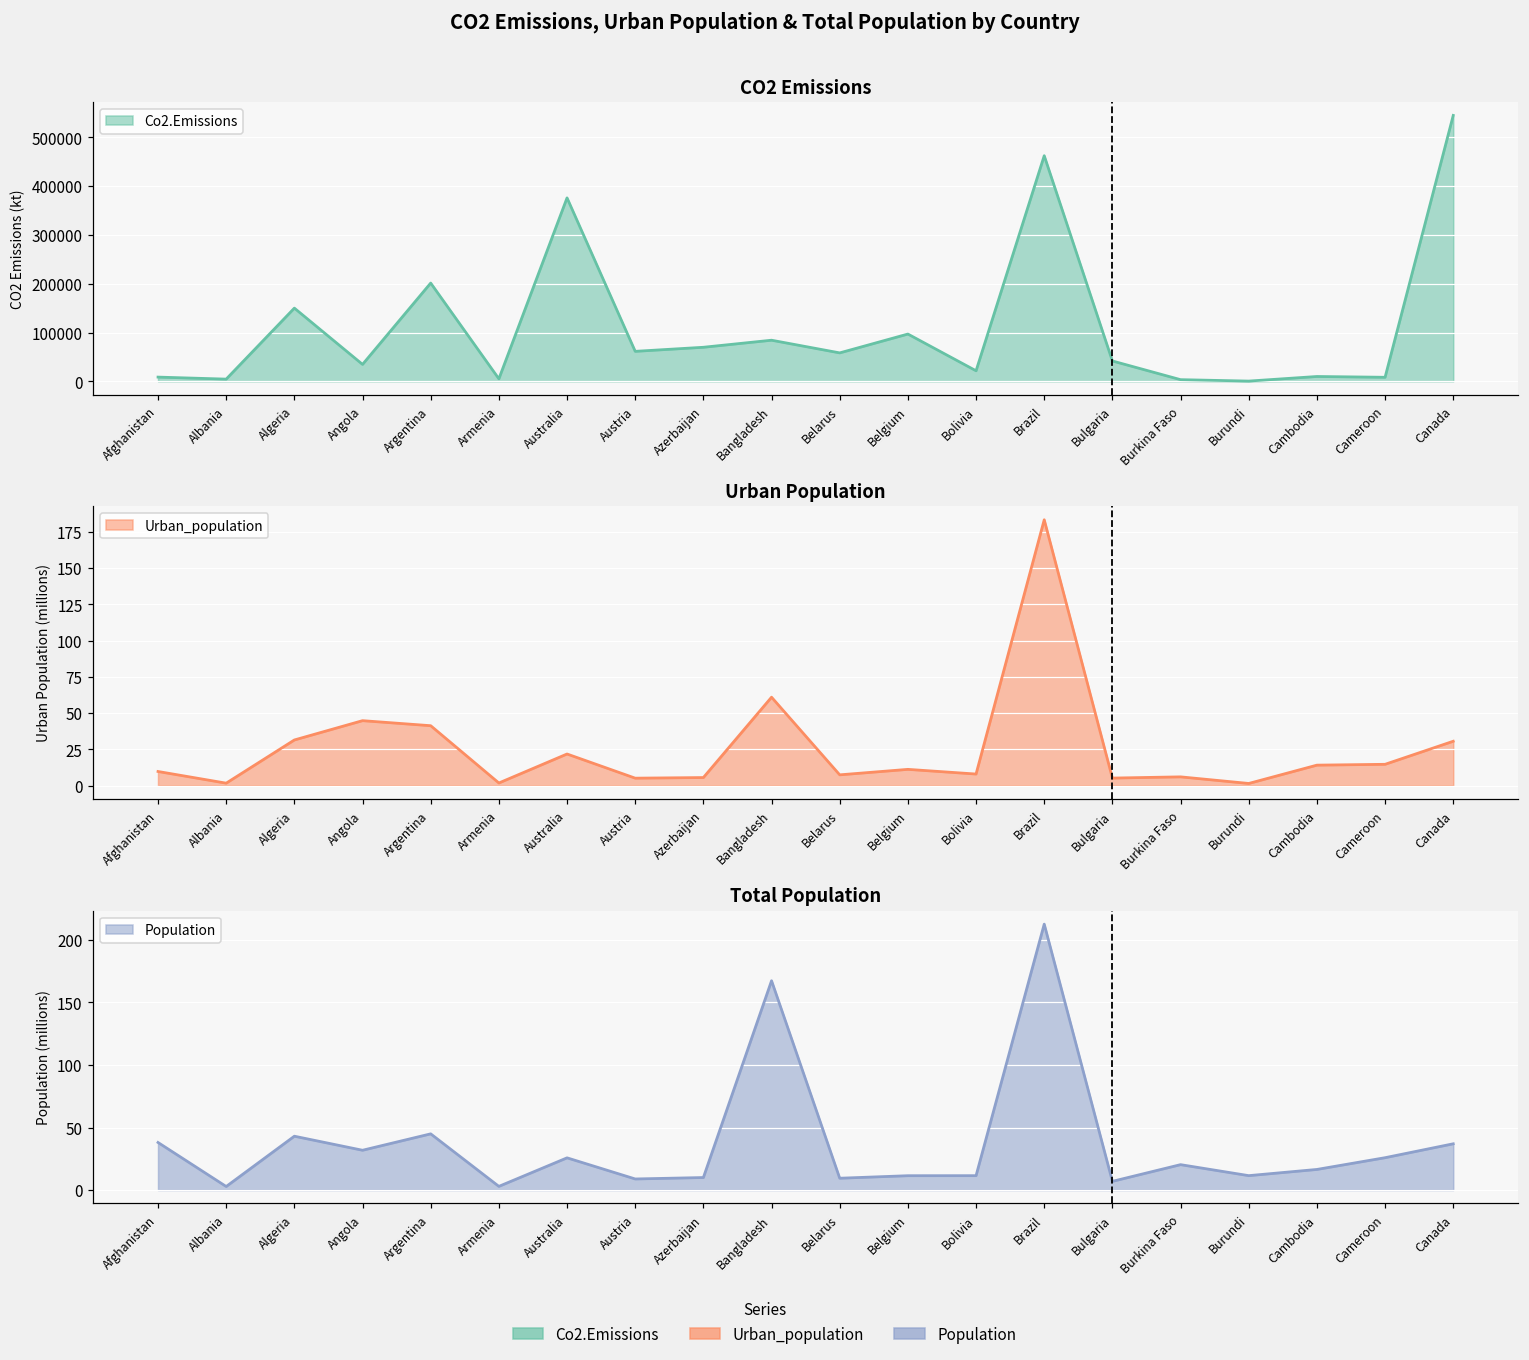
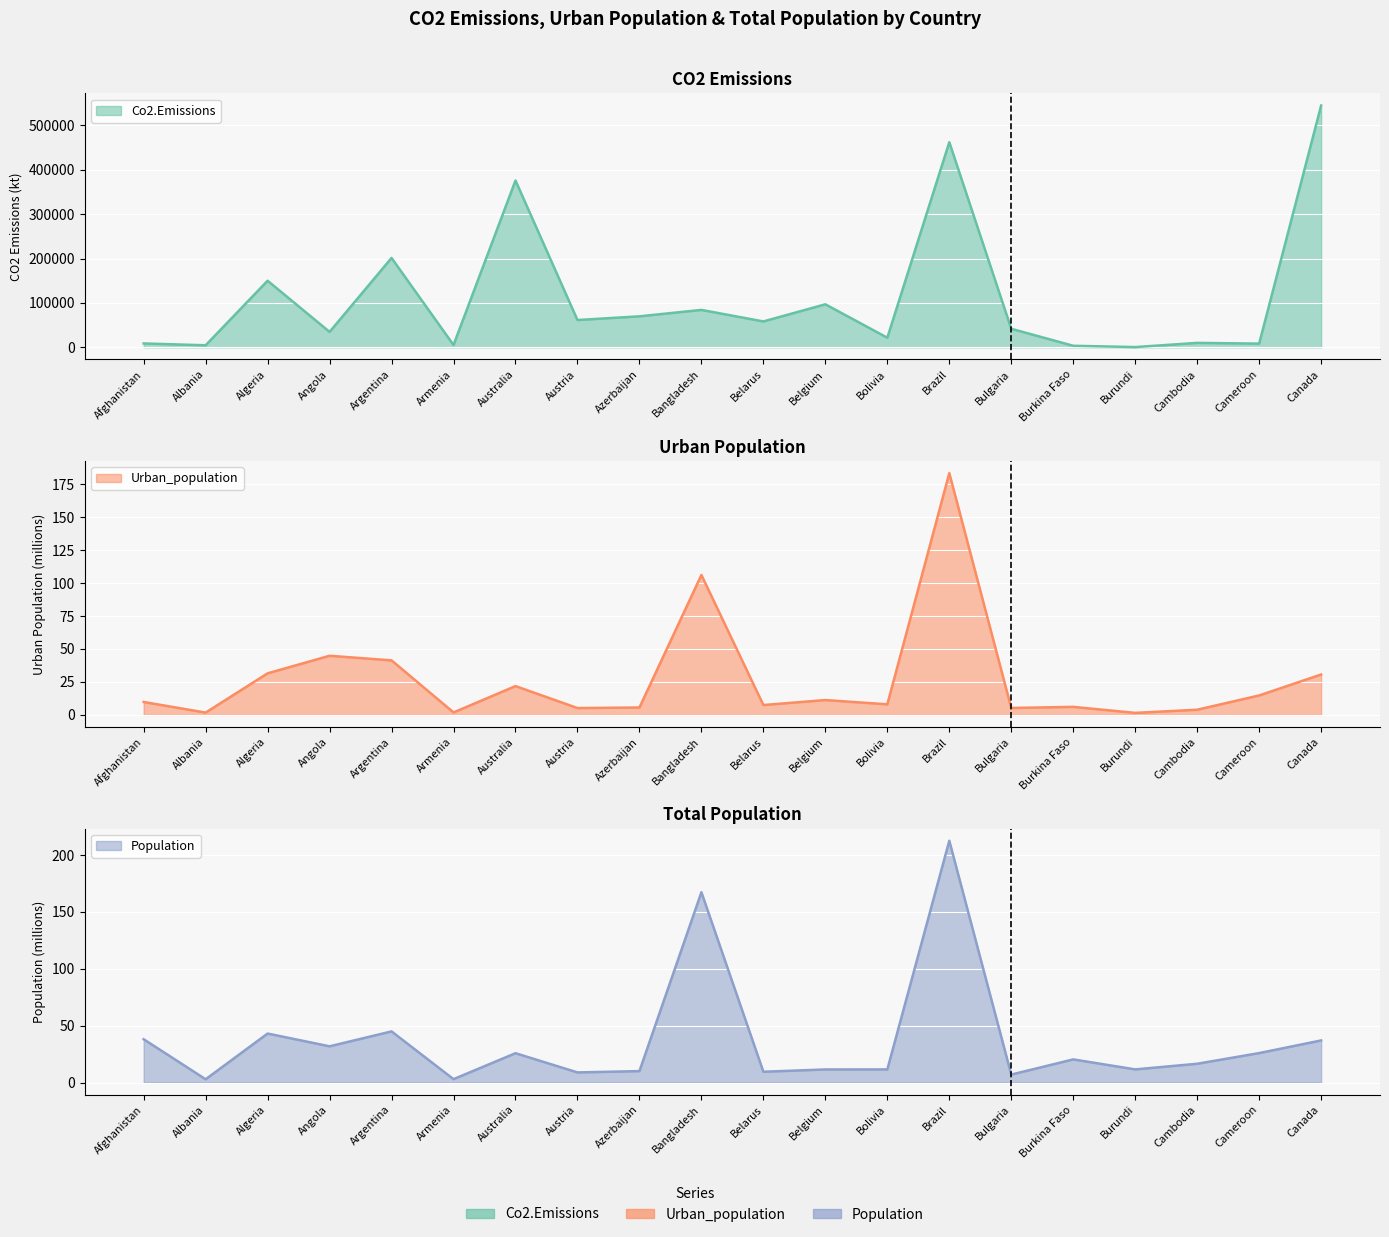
  {
    "CO2 Emissions": {
      "Afghanistan": 10000,
      "Albania": 0,
      "Algeria": 150000,
      "Angola": 30000,
      "Argentina": 200000,
      "Armenia": 10000,
      "Australia": 380000,
      "Austria": 60000,
      "Azerbaijan": 70000,
      "Bangladesh": 80000,
      "Belarus": 60000,
      "Belgium": 100000,
      "Bolivia": 20000,
      "Brazil": 460000,
      "Bulgaria": 40000,
      "Burkina Faso": 0,
      "Burundi": 0,
      "Cambodia": 10000,
      "Cameroon": 10000,
      "Canada": 540000
    },
    "Urban Population": {
      "Afghanistan": 10,
      "Albania": 2,
      "Algeria": 32,
      "Angola": 45,
      "Argentina": 41,
      "Armenia": 2,
      "Australia": 22,
      "Austria": 5,
      "Azerbaijan": 6,
-     "Bangladesh": 61,
+     "Bangladesh": 106,
      "Belarus": 7,
      "Belgium": 11,
      "Bolivia": 8,
      "Brazil": 183,
      "Bulgaria": 5,
      "Burkina Faso": 6,
      "Burundi": 2,
-     "Cambodia": 14,
+     "Cambodia": 4,
      "Cameroon": 15,
      "Canada": 31
    },
    "Total Population": {
      "Afghanistan": 38,
      "Albania": 3,
      "Algeria": 43,
      "Angola": 32,
      "Argentina": 45,
      "Armenia": 3,
      "Australia": 26,
      "Austria": 9,
      "Azerbaijan": 10,
      "Bangladesh": 167,
      "Belarus": 9,
      "Belgium": 11,
      "Bolivia": 12,
      "Brazil": 213,
      "Bulgaria": 7,
      "Burkina Faso": 20,
      "Burundi": 12,
      "Cambodia": 16,
      "Cameroon": 26,
      "Canada": 37
    }
  }
